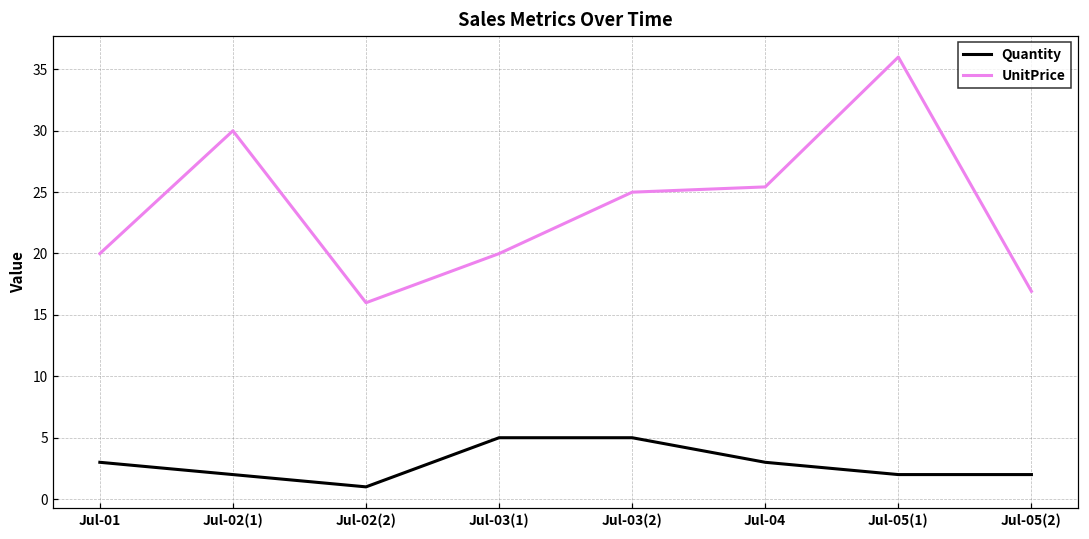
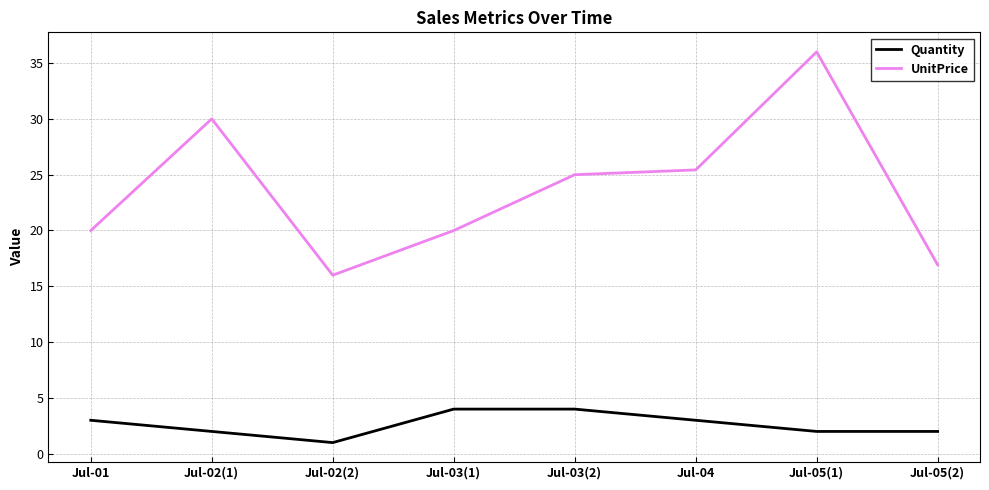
  {
    "Quantity": {
      "Jul-01": 3,
      "Jul-02(1)": 2,
      "Jul-02(2)": 1,
-     "Jul-03(1)": 5,
-     "Jul-03(2)": 5,
+     "Jul-03(1)": 4,
+     "Jul-03(2)": 4,
      "Jul-04": 3,
      "Jul-05(1)": 2,
      "Jul-05(2)": 2
    },
    "UnitPrice": {
      "Jul-01": 20,
      "Jul-02(1)": 30,
      "Jul-02(2)": 16,
      "Jul-03(1)": 20,
      "Jul-03(2)": 25,
      "Jul-04": 25.4,
      "Jul-05(1)": 36,
      "Jul-05(2)": 17
    }
  }
